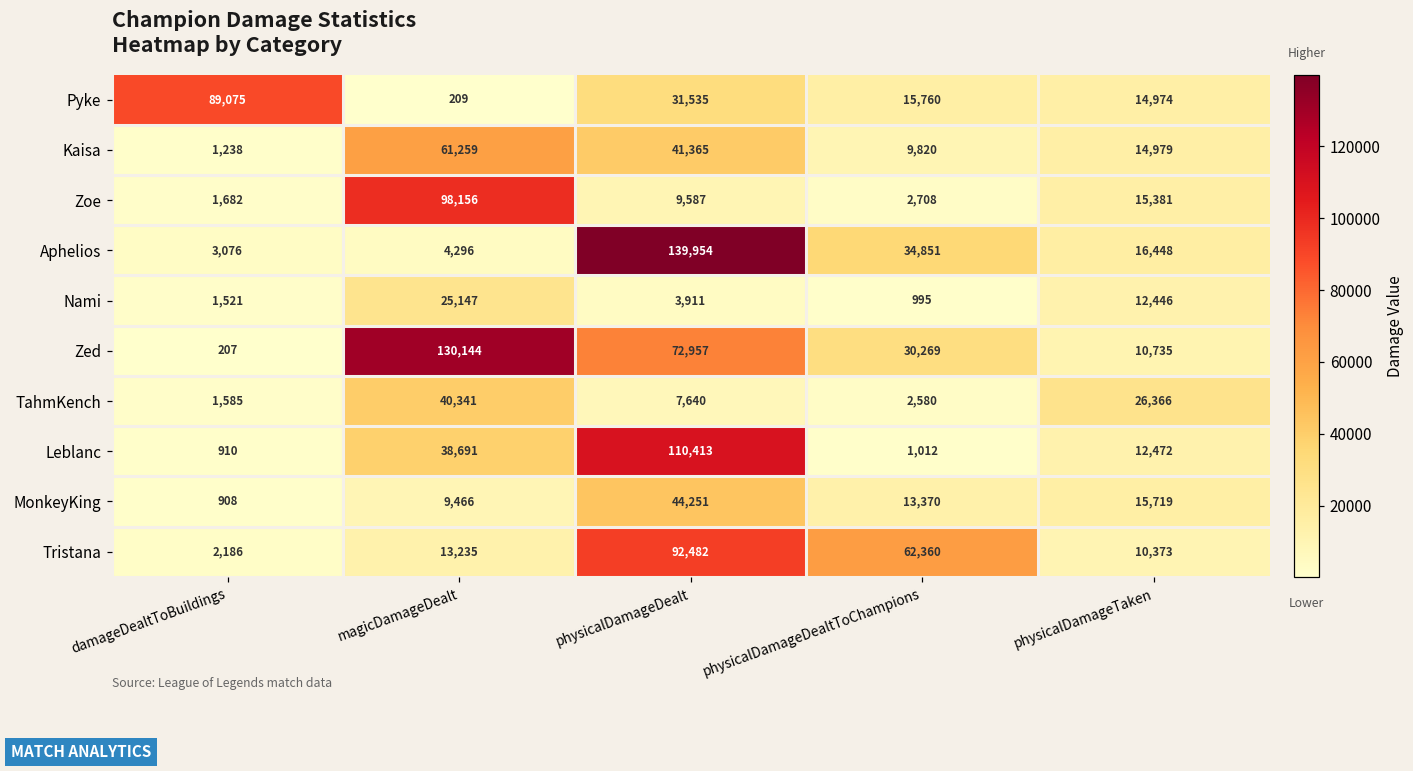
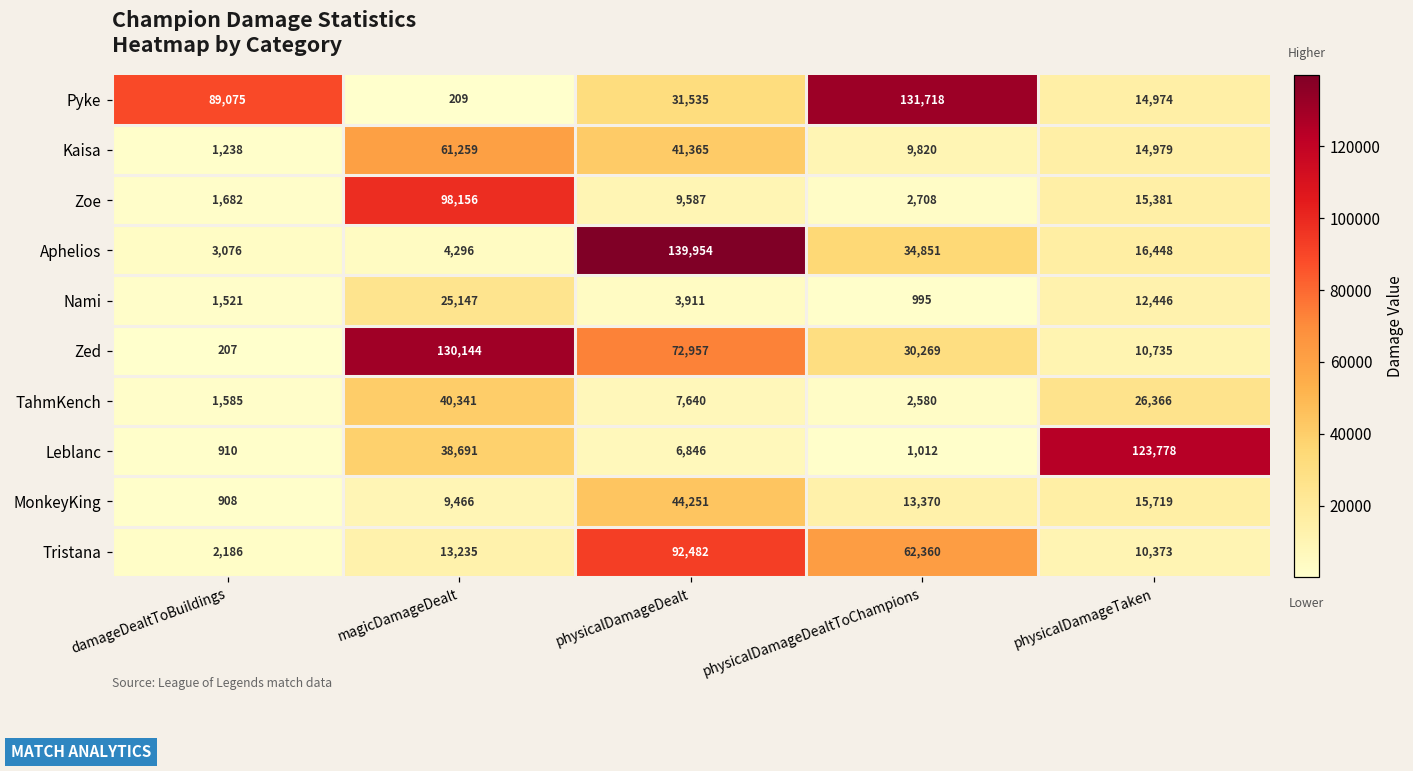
  {
    "Pyke": {
      "damageDealtToBuildings": "89,075",
      "magicDamageDealt": "209",
      "physicalDamageDealt": "31,535",
-     "physicalDamageDealtToChampions": "15,760",
+     "physicalDamageDealtToChampions": "131,718",
      "physicalDamageTaken": "14,974"
    },
    "Kaisa": {
      "damageDealtToBuildings": "1,238",
      "magicDamageDealt": "61,259",
      "physicalDamageDealt": "41,365",
      "physicalDamageDealtToChampions": "9,820",
      "physicalDamageTaken": "14,979"
    },
    "Zoe": {
      "damageDealtToBuildings": "1,682",
      "magicDamageDealt": "98,156",
      "physicalDamageDealt": "9,587",
      "physicalDamageDealtToChampions": "2,708",
      "physicalDamageTaken": "15,381"
    },
    "Aphelios": {
      "damageDealtToBuildings": "3,076",
      "magicDamageDealt": "4,296",
      "physicalDamageDealt": "139,954",
      "physicalDamageDealtToChampions": "34,851",
      "physicalDamageTaken": "16,448"
    },
    "Nami": {
      "damageDealtToBuildings": "1,521",
      "magicDamageDealt": "25,147",
      "physicalDamageDealt": "3,911",
      "physicalDamageDealtToChampions": "995",
      "physicalDamageTaken": "12,446"
    },
    "Zed": {
      "damageDealtToBuildings": "207",
      "magicDamageDealt": "130,144",
      "physicalDamageDealt": "72,957",
      "physicalDamageDealtToChampions": "30,269",
      "physicalDamageTaken": "10,735"
    },
    "TahmKench": {
      "damageDealtToBuildings": "1,585",
      "magicDamageDealt": "40,341",
      "physicalDamageDealt": "7,640",
      "physicalDamageDealtToChampions": "2,580",
      "physicalDamageTaken": "26,366"
    },
    "Leblanc": {
      "damageDealtToBuildings": "910",
      "magicDamageDealt": "38,691",
-     "physicalDamageDealt": "110,413",
+     "physicalDamageDealt": "6,846",
      "physicalDamageDealtToChampions": "1,012",
-     "physicalDamageTaken": "12,472"
+     "physicalDamageTaken": "123,778"
    },
    "MonkeyKing": {
      "damageDealtToBuildings": "908",
      "magicDamageDealt": "9,466",
      "physicalDamageDealt": "44,251",
      "physicalDamageDealtToChampions": "13,370",
      "physicalDamageTaken": "15,719"
    },
    "Tristana": {
      "damageDealtToBuildings": "2,186",
      "magicDamageDealt": "13,235",
      "physicalDamageDealt": "92,482",
      "physicalDamageDealtToChampions": "62,360",
      "physicalDamageTaken": "10,373"
    }
  }
